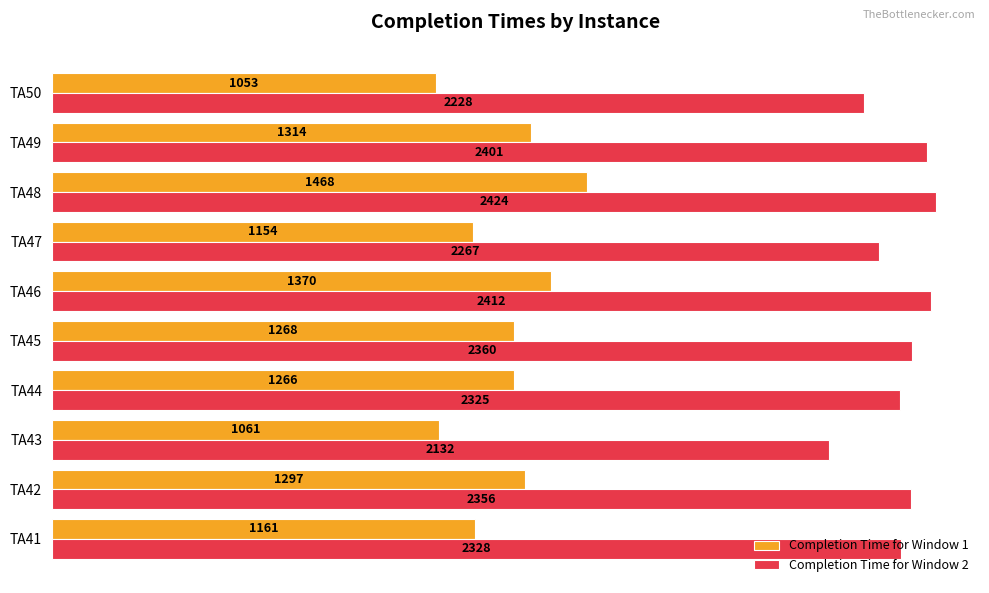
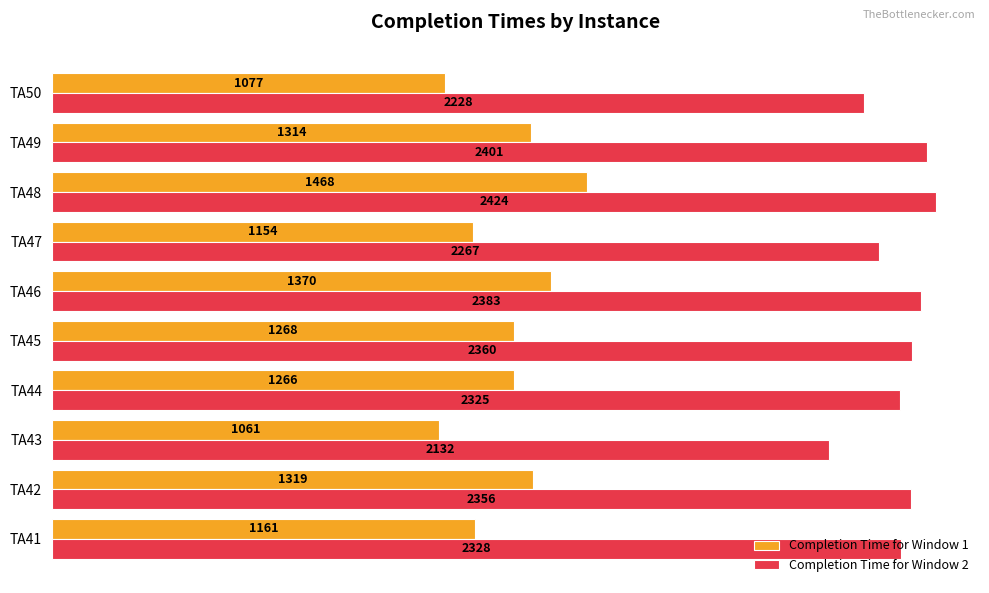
  {
    "Completion Time for Window 1": {
-     "TA50": 1053,
+     "TA50": 1077,
      "TA49": 1314,
      "TA48": 1468,
      "TA47": 1154,
      "TA46": 1370,
      "TA45": 1268,
      "TA44": 1266,
      "TA43": 1061,
-     "TA42": 1297,
+     "TA42": 1319,
      "TA41": 1161
    },
    "Completion Time for Window 2": {
      "TA50": 2228,
      "TA49": 2401,
      "TA48": 2424,
      "TA47": 2267,
-     "TA46": 2412,
+     "TA46": 2383,
      "TA45": 2360,
      "TA44": 2325,
      "TA43": 2132,
      "TA42": 2356,
      "TA41": 2328
    }
  }
